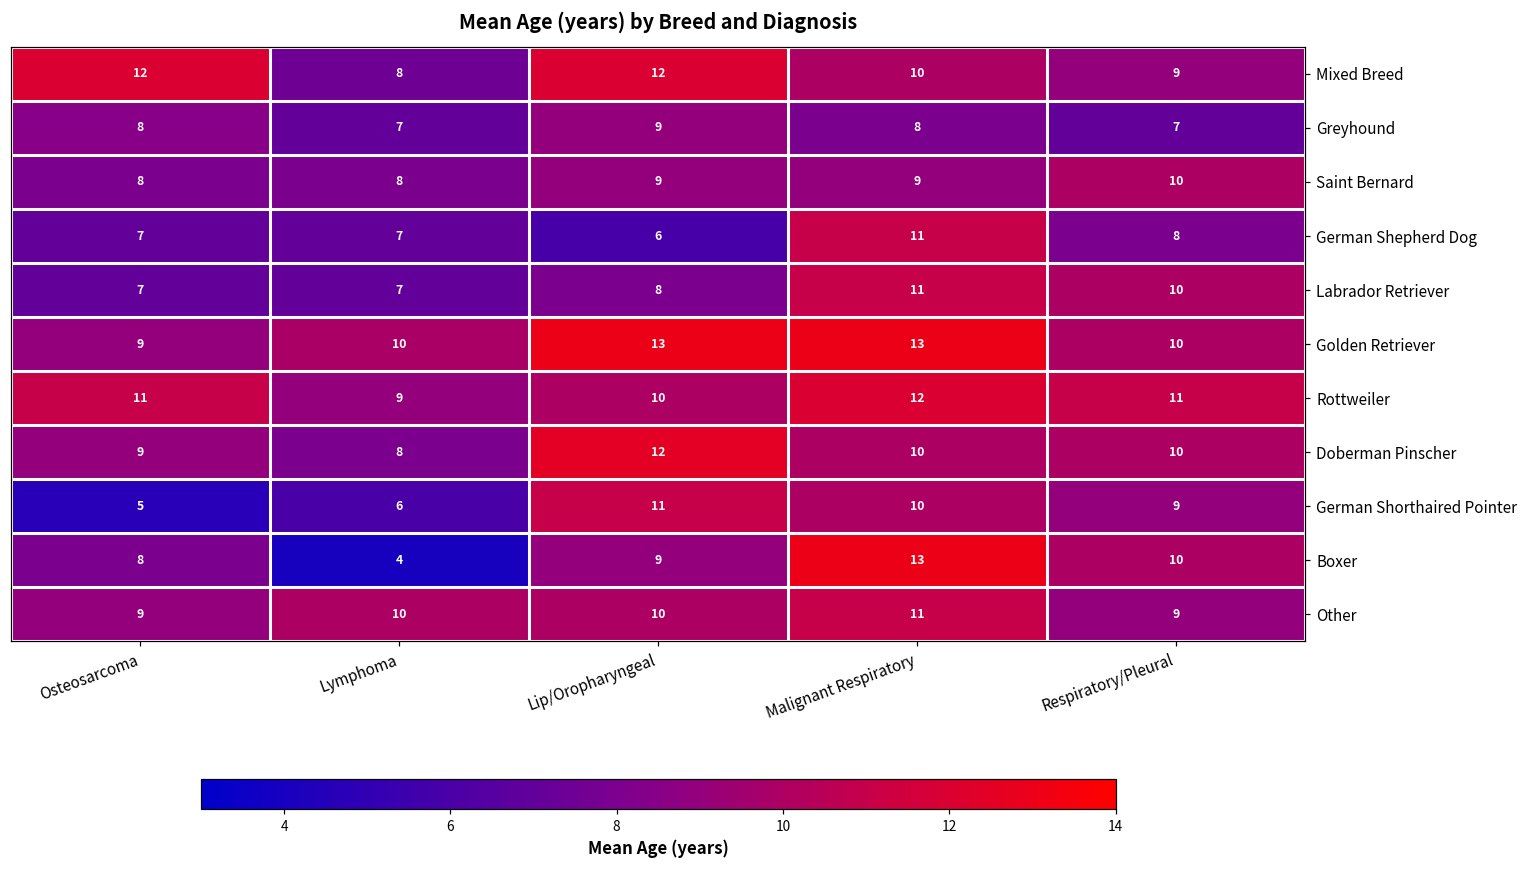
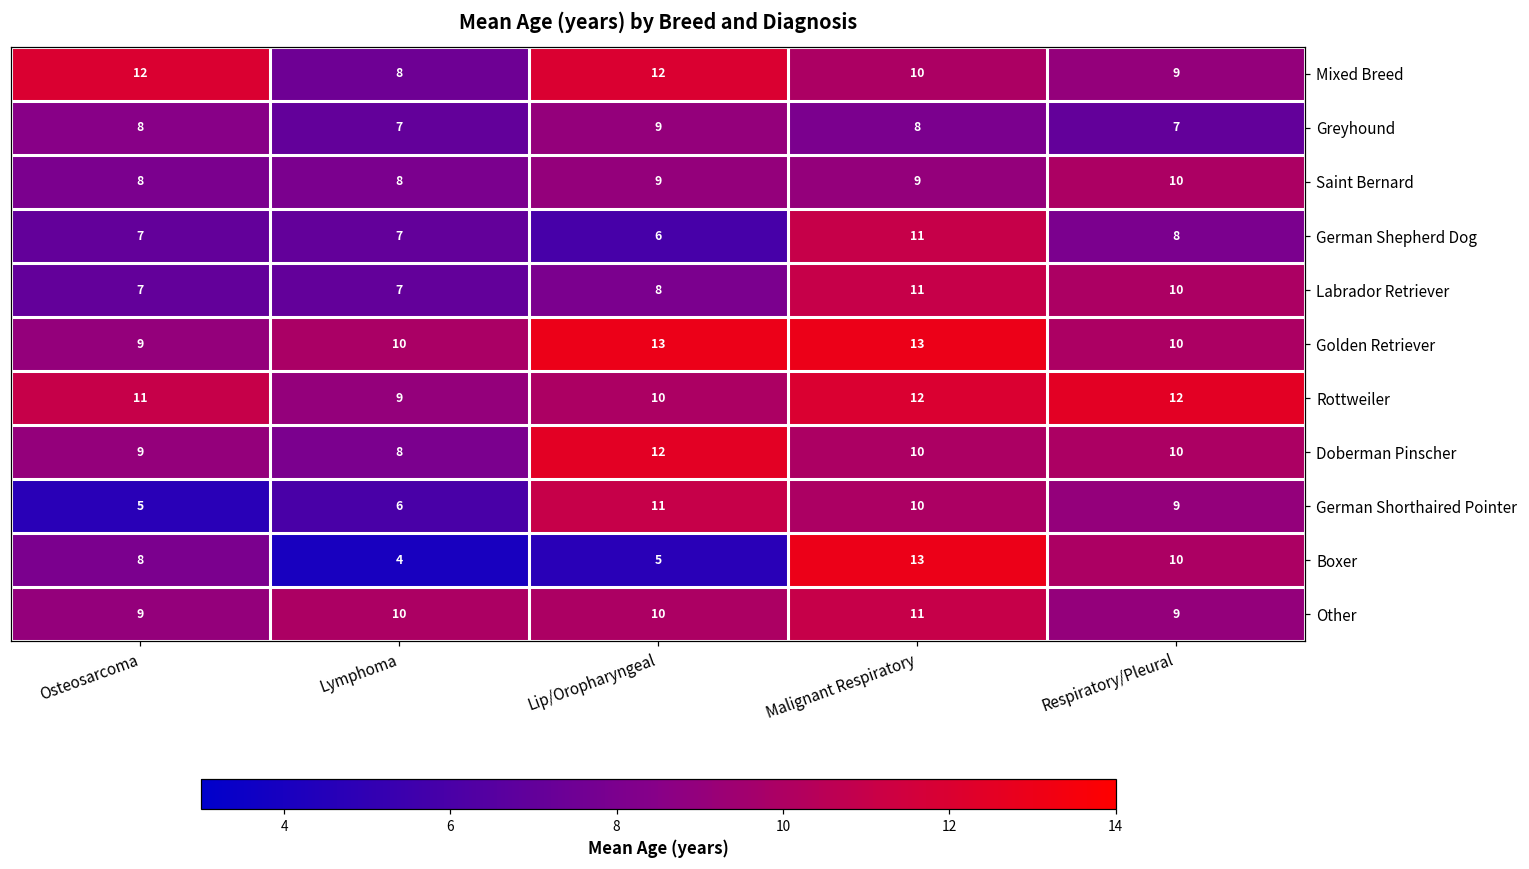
  {
    "Mixed Breed": {
      "Osteosarcoma": 12,
      "Lymphoma": 8,
      "Lip/Oropharyngeal": 12,
      "Malignant Respiratory": 10,
      "Respiratory/Pleural": 9
    },
    "Greyhound": {
      "Osteosarcoma": 8,
      "Lymphoma": 7,
      "Lip/Oropharyngeal": 9,
      "Malignant Respiratory": 8,
      "Respiratory/Pleural": 7
    },
    "Saint Bernard": {
      "Osteosarcoma": 8,
      "Lymphoma": 8,
      "Lip/Oropharyngeal": 9,
      "Malignant Respiratory": 9,
      "Respiratory/Pleural": 10
    },
    "German Shepherd Dog": {
      "Osteosarcoma": 7,
      "Lymphoma": 7,
      "Lip/Oropharyngeal": 6,
      "Malignant Respiratory": 11,
      "Respiratory/Pleural": 8
    },
    "Labrador Retriever": {
      "Osteosarcoma": 7,
      "Lymphoma": 7,
      "Lip/Oropharyngeal": 8,
      "Malignant Respiratory": 11,
      "Respiratory/Pleural": 10
    },
    "Golden Retriever": {
      "Osteosarcoma": 9,
      "Lymphoma": 10,
      "Lip/Oropharyngeal": 13,
      "Malignant Respiratory": 13,
      "Respiratory/Pleural": 10
    },
    "Rottweiler": {
      "Osteosarcoma": 11,
      "Lymphoma": 9,
      "Lip/Oropharyngeal": 10,
      "Malignant Respiratory": 12,
-     "Respiratory/Pleural": 11
+     "Respiratory/Pleural": 12
    },
    "Doberman Pinscher": {
      "Osteosarcoma": 9,
      "Lymphoma": 8,
      "Lip/Oropharyngeal": 12,
      "Malignant Respiratory": 10,
      "Respiratory/Pleural": 10
    },
    "German Shorthaired Pointer": {
      "Osteosarcoma": 5,
      "Lymphoma": 6,
      "Lip/Oropharyngeal": 11,
      "Malignant Respiratory": 10,
      "Respiratory/Pleural": 9
    },
    "Boxer": {
      "Osteosarcoma": 8,
      "Lymphoma": 4,
-     "Lip/Oropharyngeal": 9,
+     "Lip/Oropharyngeal": 5,
      "Malignant Respiratory": 13,
      "Respiratory/Pleural": 10
    },
    "Other": {
      "Osteosarcoma": 9,
      "Lymphoma": 10,
      "Lip/Oropharyngeal": 10,
      "Malignant Respiratory": 11,
      "Respiratory/Pleural": 9
    }
  }
